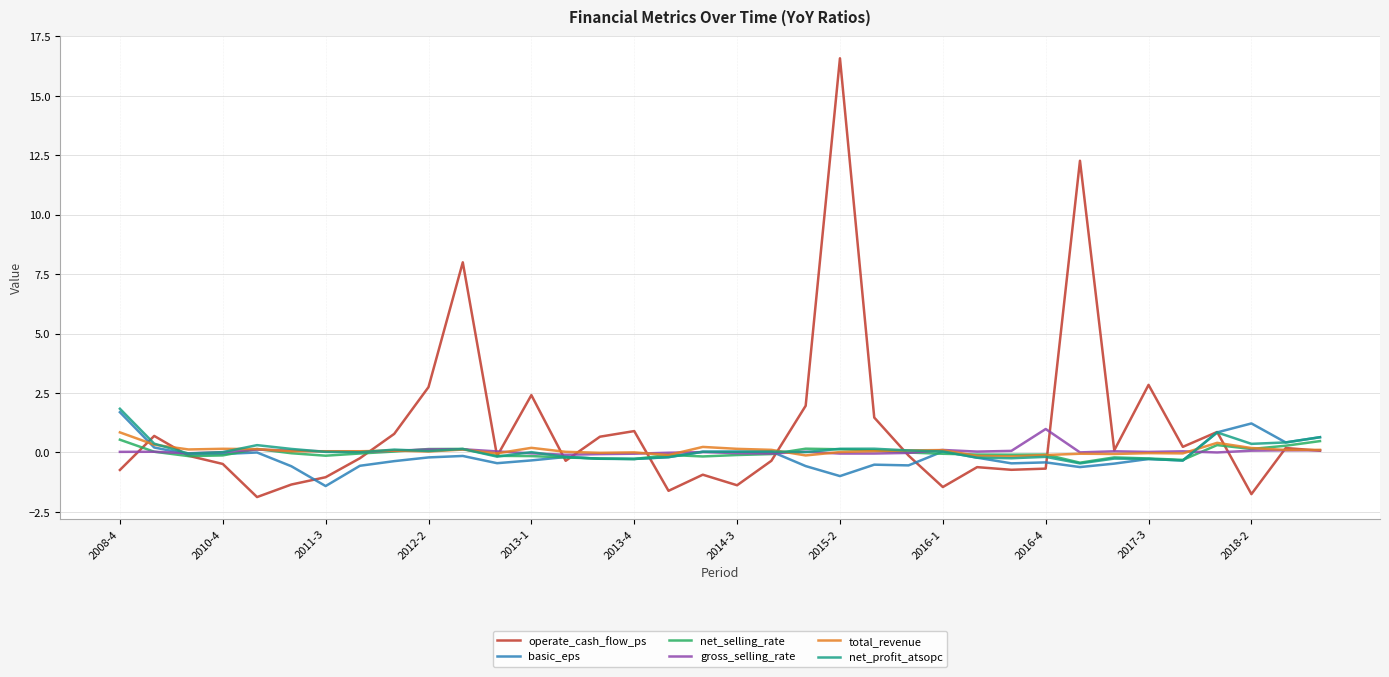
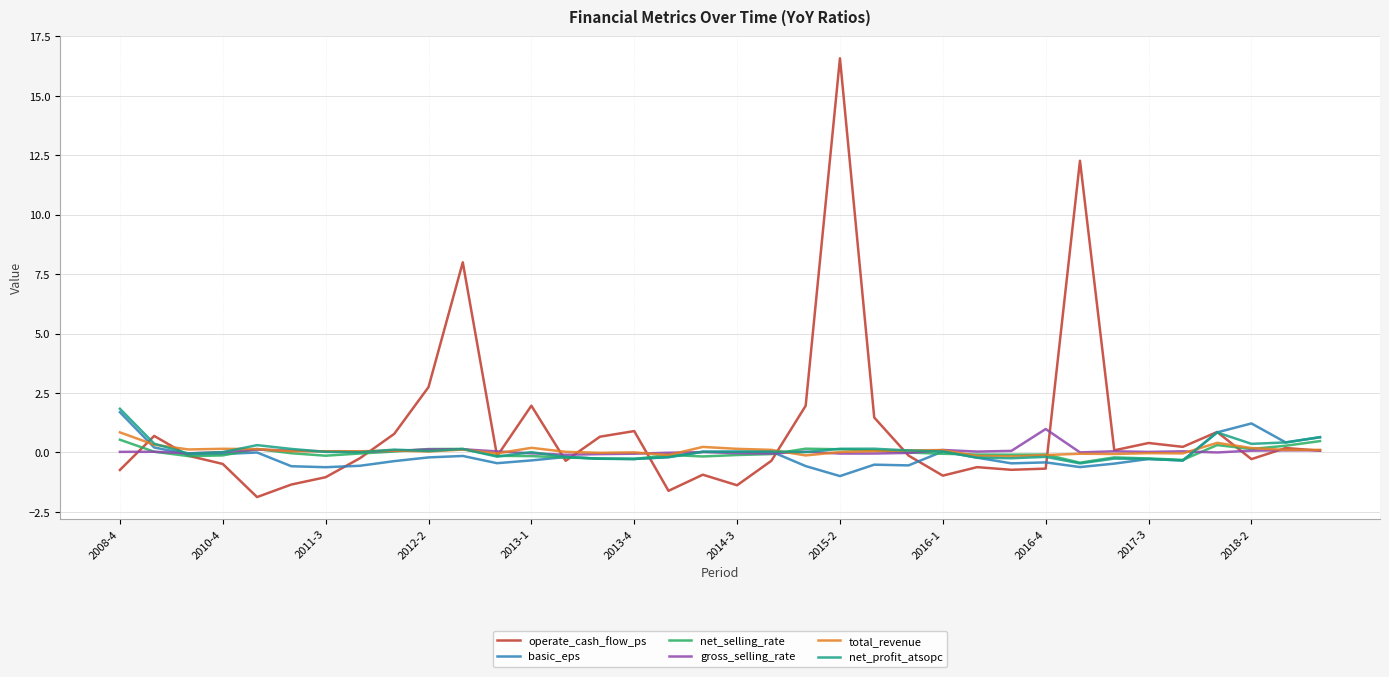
  {
    "operate_cash_flow_ps": {
      "2008-4": -0.7,
      "2010-4": -0.5,
      "2011-3": -1.0,
      "2012-2": 2.8,
-     "2013-1": 2.4,
+     "2013-1": 2.0,
      "2013-4": 0.9,
      "2014-3": -1.4,
      "2015-2": 16.6,
-     "2016-1": -1.5,
+     "2016-1": -1.0,
      "2016-4": -0.7,
-     "2017-3": 2.8,
-     "2018-2": -1.8
+     "2017-3": 0.4,
+     "2018-2": -0.3
    },
    "basic_eps": {
      "2008-4": 1.7,
-     "2011-3": -1.4,
+     "2011-3": -0.6,
      "2012-2": -0.2,
      "2013-1": -0.3,
      "2015-2": -1.0,
      "2016-4": -0.4,
      "2018-2": 1.2
    },
    "gross_selling_rate": {
      "2008-4": 0.0,
      "2016-4": 1.0
    },
    "total_revenue": {
      "2008-4": 0.8,
      "2010-4": 0.2,
      "2013-1": 0.2,
      "2014-3": 0.2
    }
  }
